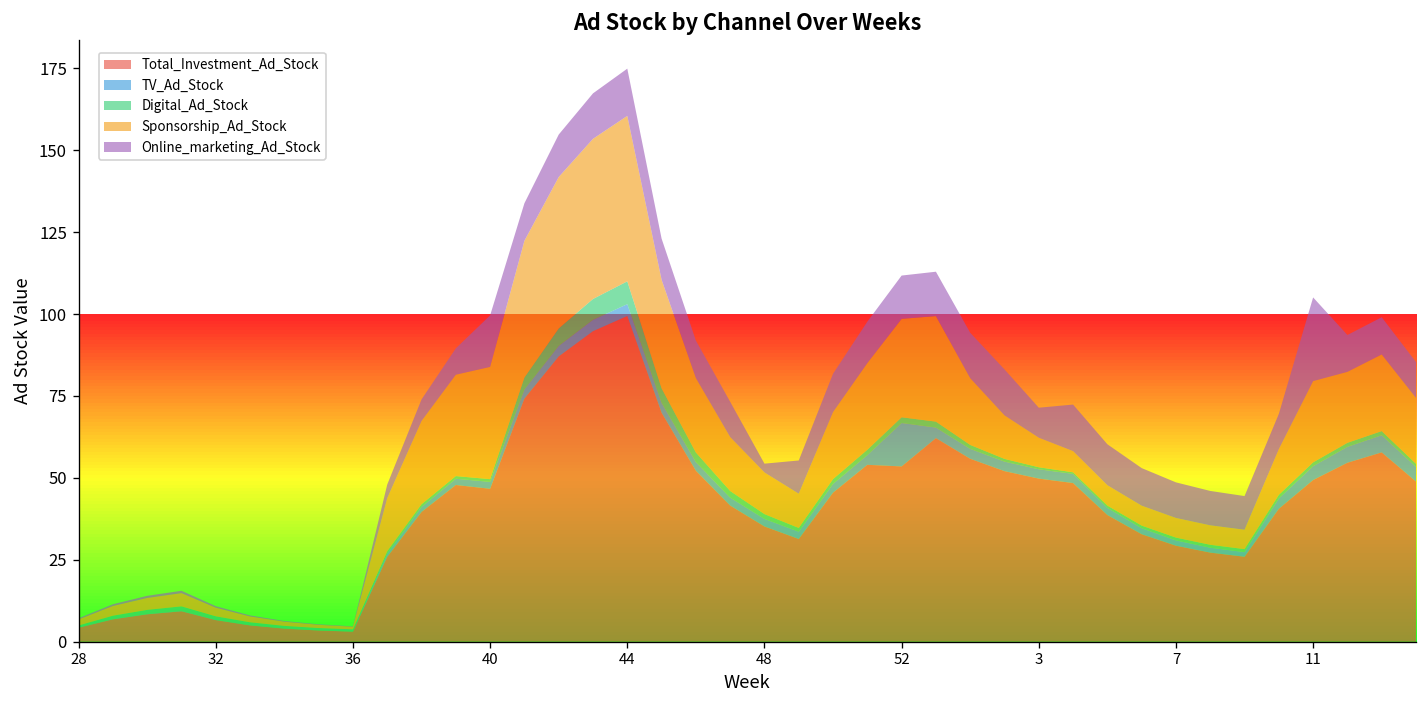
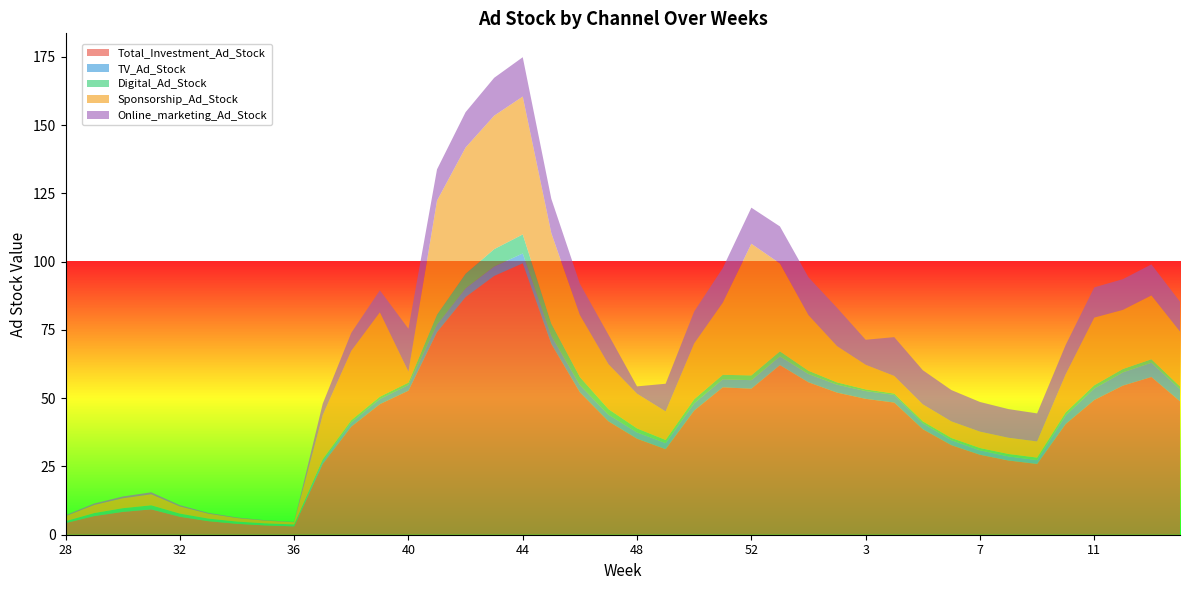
  {
    "Total_Investment_Ad_Stock": {
-     "40": 47,
+     "40": 53,
      "44": 99,
      "48": 35,
      "52": 53,
      "3": 50,
      "7": 29,
      "11": 49
    },
    "TV_Ad_Stock": {
      "44": 4,
      "48": 2,
-     "52": 13,
+     "52": 3,
      "11": 4
    },
    "Digital_Ad_Stock": {
      "32": 1,
      "44": 7,
      "48": 1,
      "52": 2,
      "11": 1
    },
    "Sponsorship_Ad_Stock": {
-     "40": 34,
+     "40": 4,
      "44": 51,
      "48": 13,
-     "52": 30,
+     "52": 48,
      "3": 9,
      "7": 6,
      "11": 25
    },
    "Online_marketing_Ad_Stock": {
      "40": 16,
      "44": 14,
      "48": 3,
      "52": 13,
      "3": 9,
      "7": 11,
-     "11": 26
+     "11": 11
    }
  }
